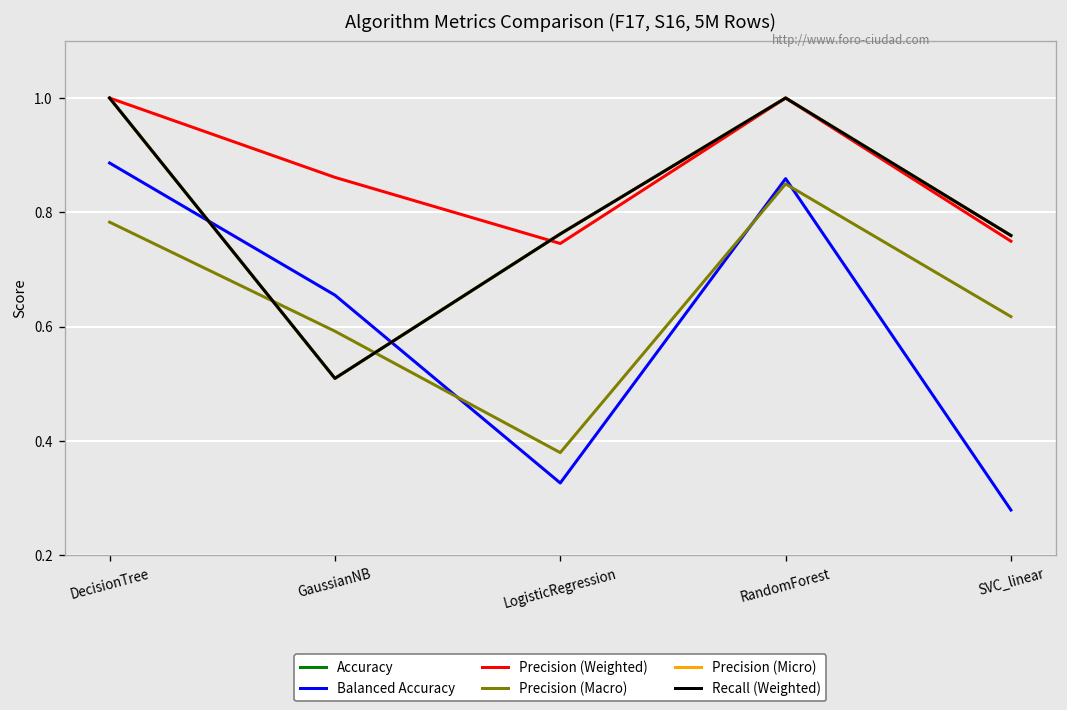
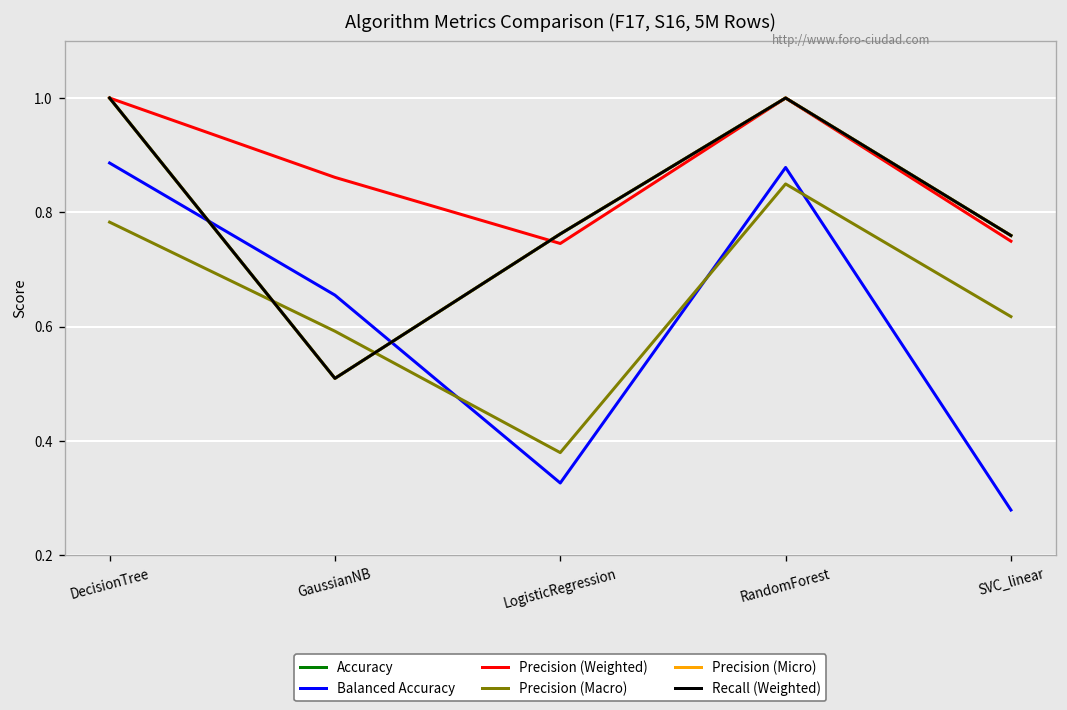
  {
    "Recall (Weighted)": {
      "GaussianNB": 0.51,
      "LogisticRegression": 0.76,
      "SVC_linear": 0.76
    },
    "Balanced Accuracy": {
      "DecisionTree": 0.89,
      "GaussianNB": 0.66,
      "LogisticRegression": 0.33,
-     "RandomForest": 0.86,
+     "RandomForest": 0.88,
      "SVC_linear": 0.28
    },
    "Precision (Weighted)": {
      "GaussianNB": 0.86,
      "LogisticRegression": 0.75,
      "SVC_linear": 0.75
    },
    "Precision (Macro)": {
      "DecisionTree": 0.78,
      "GaussianNB": 0.59,
      "LogisticRegression": 0.38,
      "RandomForest": 0.85,
      "SVC_linear": 0.62
    }
  }
